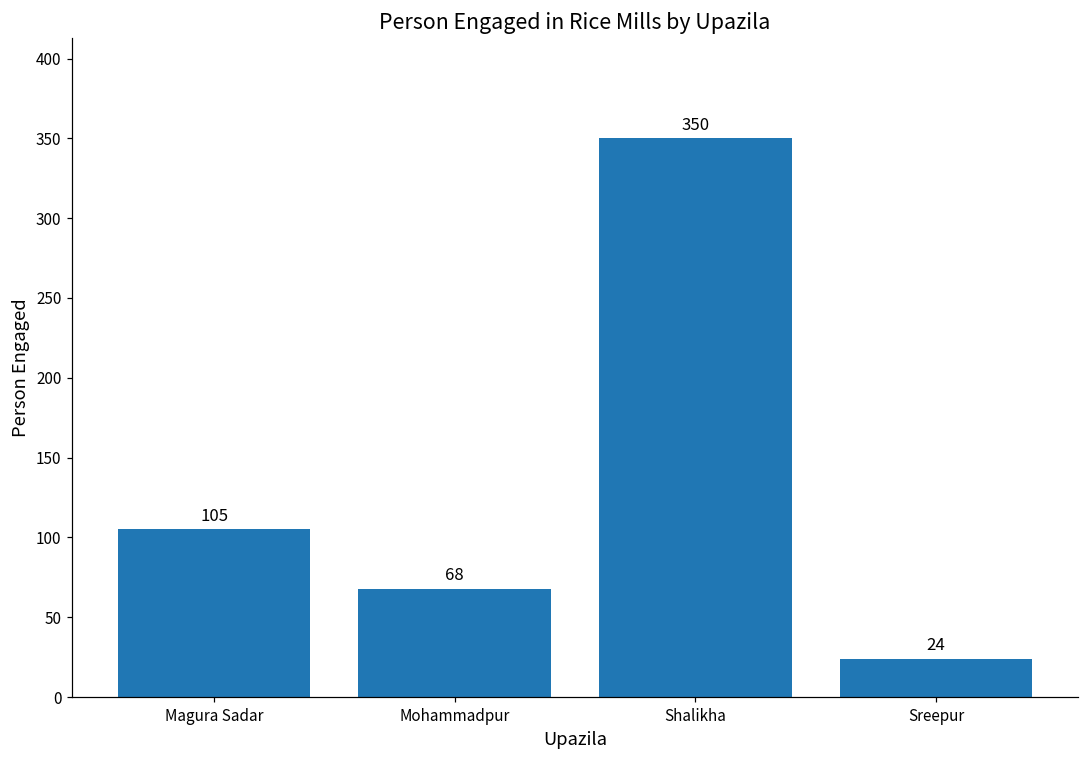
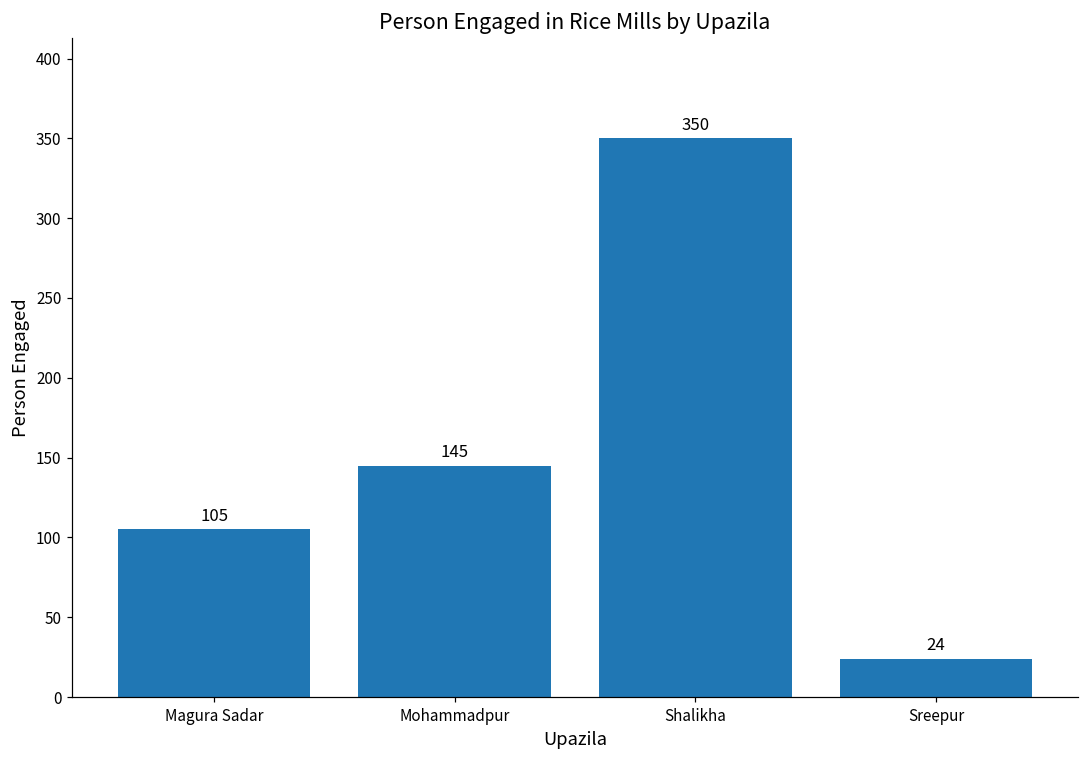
  {
    "Magura Sadar": 105,
-   "Mohammadpur": 68,
+   "Mohammadpur": 145,
    "Shalikha": 350,
    "Sreepur": 24
  }
